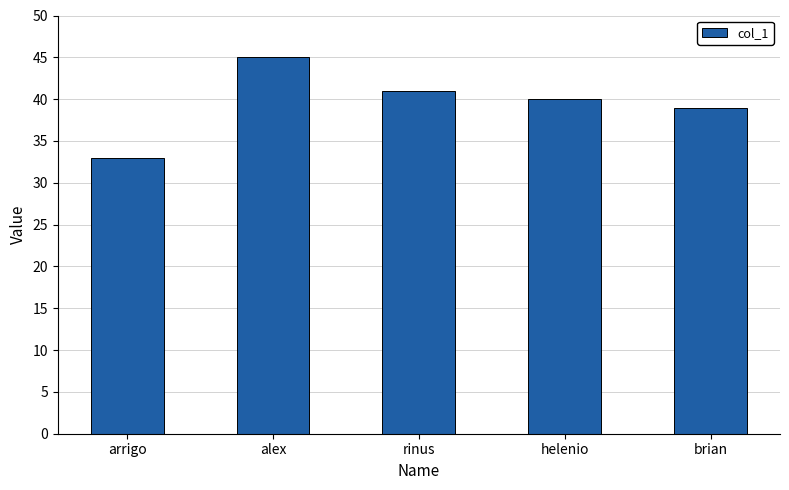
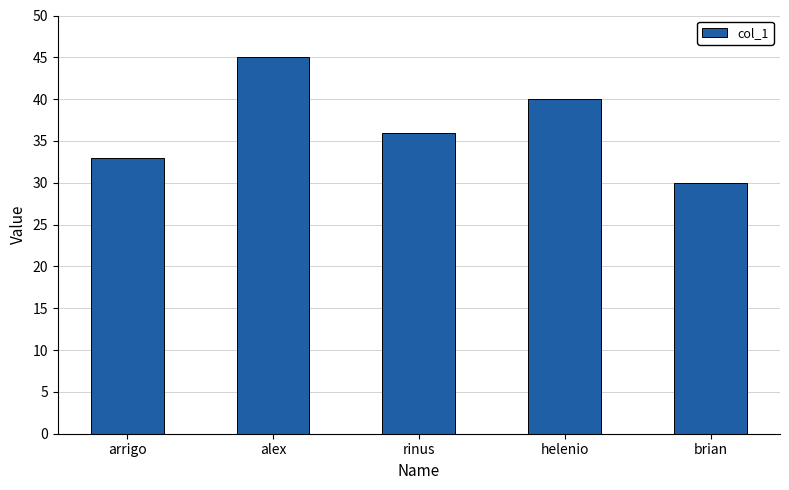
  {
    "arrigo": 33,
    "alex": 45,
-   "rinus": 41,
+   "rinus": 36,
    "helenio": 40,
-   "brian": 39
+   "brian": 30
  }
